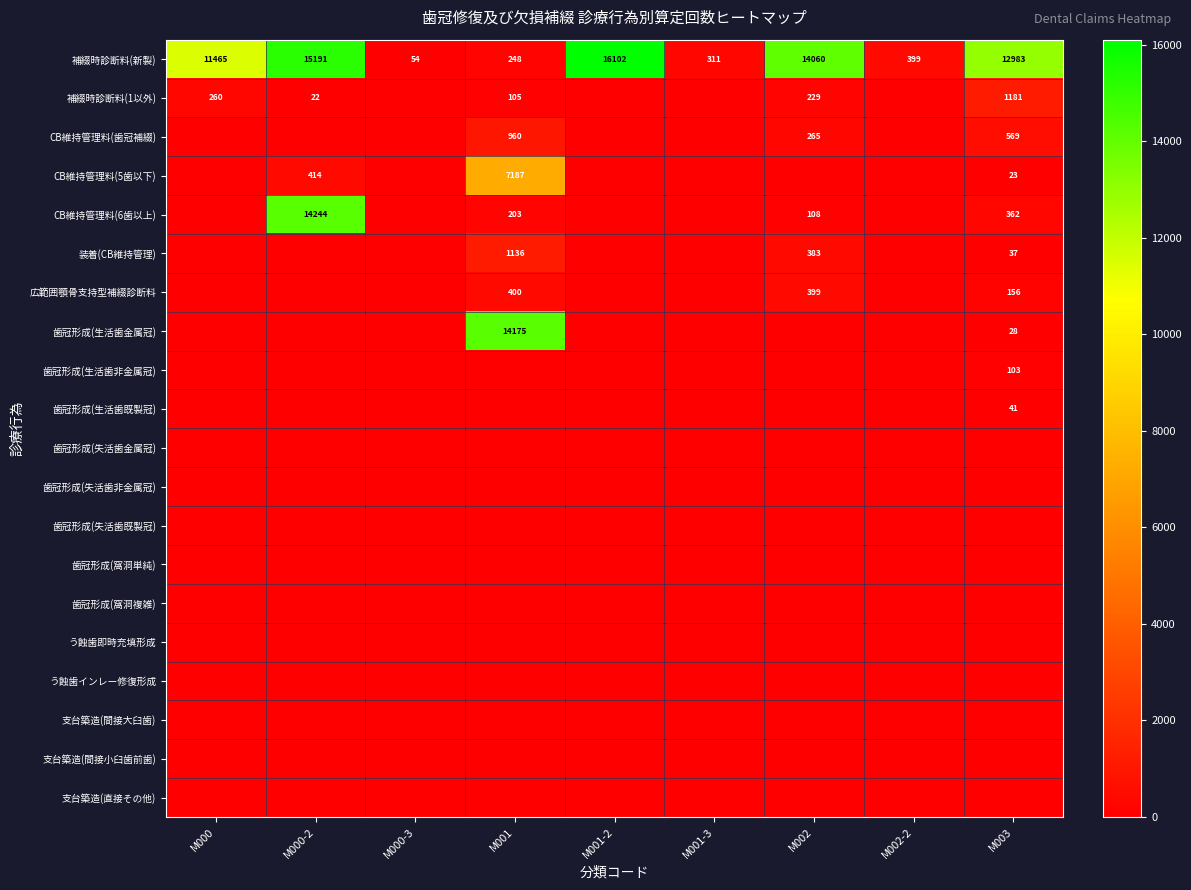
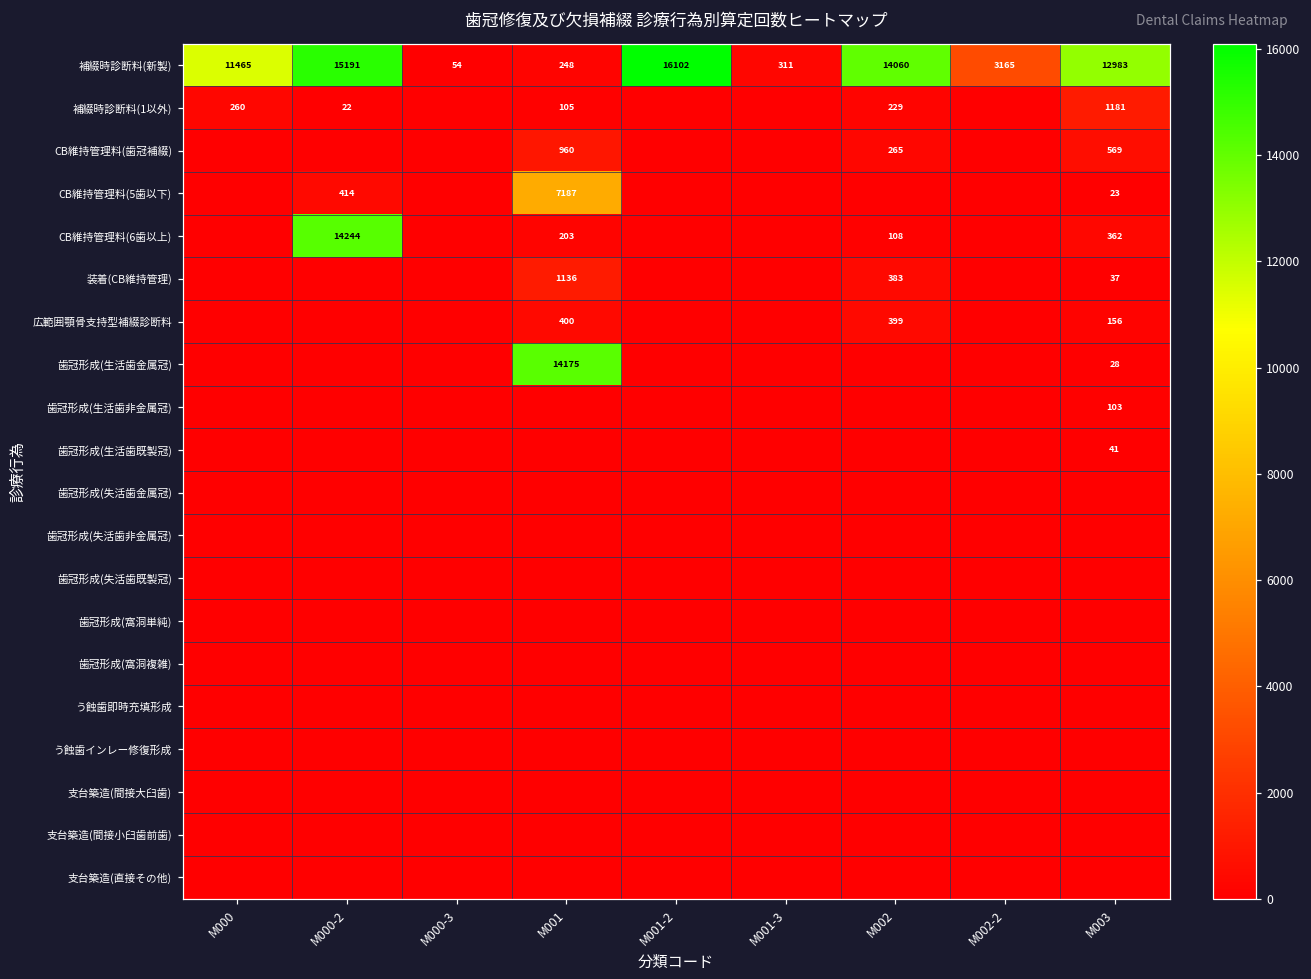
  {
    "補綴時診断料(新製)": {
      "M000": 11465,
      "M000-2": 15191,
      "M000-3": 54,
      "M001": 248,
      "M001-2": 16102,
      "M001-3": 311,
      "M002": 14060,
-     "M002-2": 399,
+     "M002-2": 3165,
      "M003": 12983
    },
    "補綴時診断料(1以外)": {
      "M000": 260,
      "M000-2": 22,
      "M001": 105,
      "M002": 229,
      "M003": 1181
    },
    "CB維持管理料(歯冠補綴)": {
      "M001": 960,
      "M002": 265,
      "M003": 569
    },
    "CB維持管理料(5歯以下)": {
      "M000-2": 414,
      "M001": 7187,
      "M003": 23
    },
    "CB維持管理料(6歯以上)": {
      "M000-2": 14244,
      "M001": 203,
      "M002": 108,
      "M003": 362
    },
    "装着(CB維持管理)": {
      "M001": 1136,
      "M002": 383,
      "M003": 37
    },
    "広範囲顎骨支持型補綴診断料": {
      "M001": 400,
      "M002": 399,
      "M003": 156
    },
    "歯冠形成(生活歯金属冠)": {
      "M001": 14175,
      "M003": 28
    },
    "歯冠形成(生活歯非金属冠)": {
      "M003": 103
    },
    "歯冠形成(生活歯既製冠)": {
      "M003": 41
    }
  }
